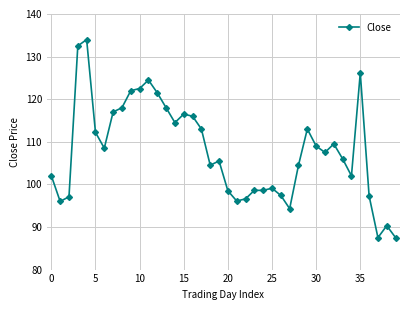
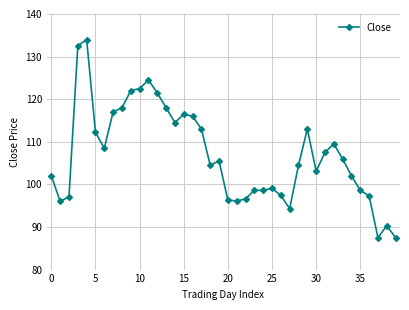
  {
    "0": 102,
    "5": 112,
    "10": 123,
    "15": 117,
-   "20": 99,
+   "20": 96,
    "25": 99,
-   "30": 109,
-   "35": 126
+   "30": 103,
+   "35": 99
  }
